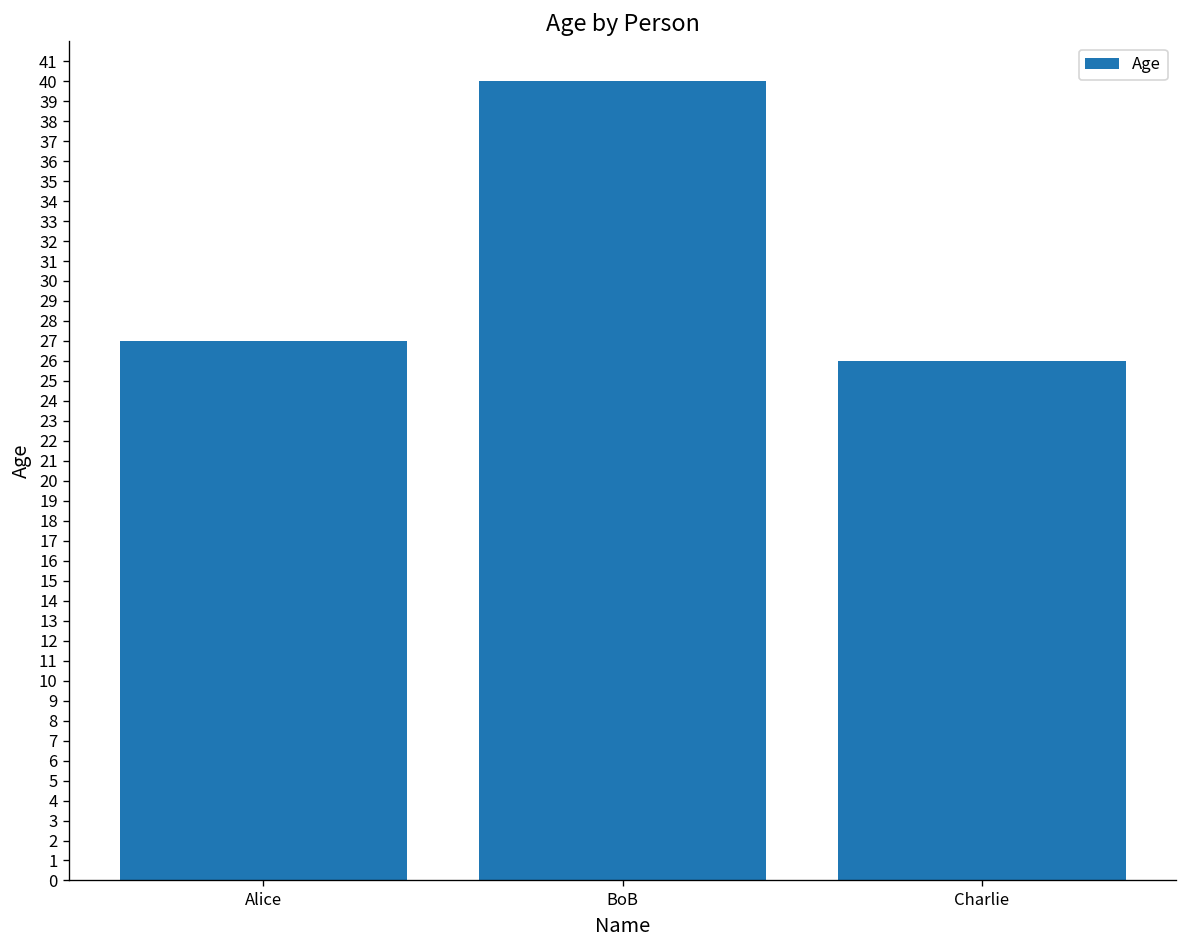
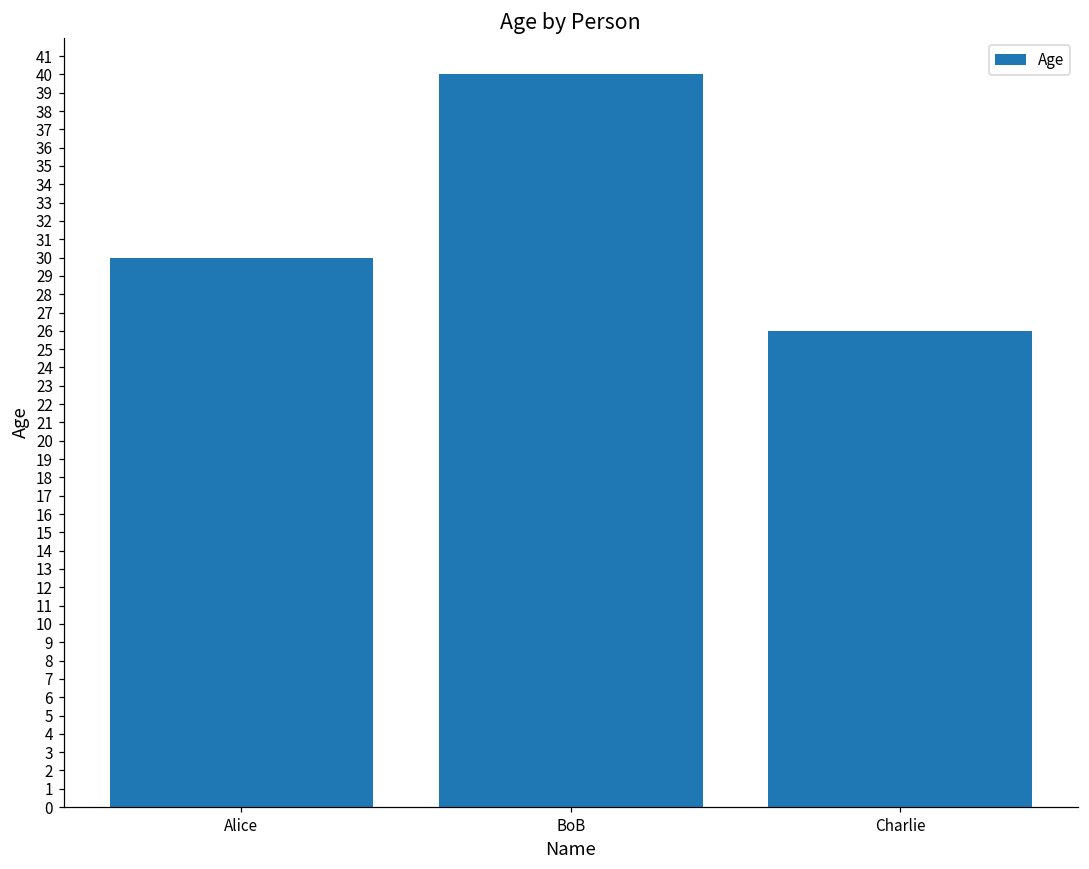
  {
-   "Alice": 27,
+   "Alice": 30,
    "BoB": 40,
    "Charlie": 26
  }
